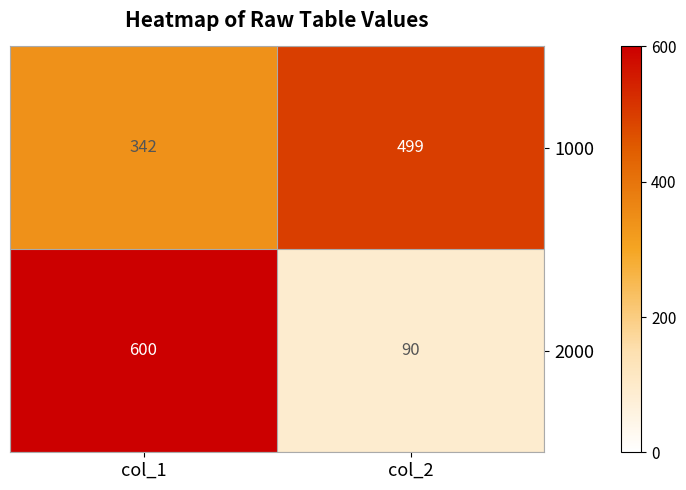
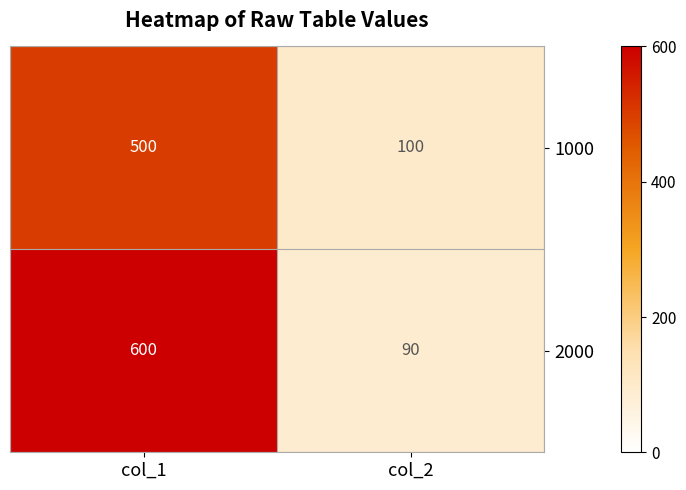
  {
    "1000": {
-     "col_1": 342,
-     "col_2": 499
+     "col_1": 500,
+     "col_2": 100
    },
    "2000": {
      "col_1": 600,
      "col_2": 90
    }
  }
